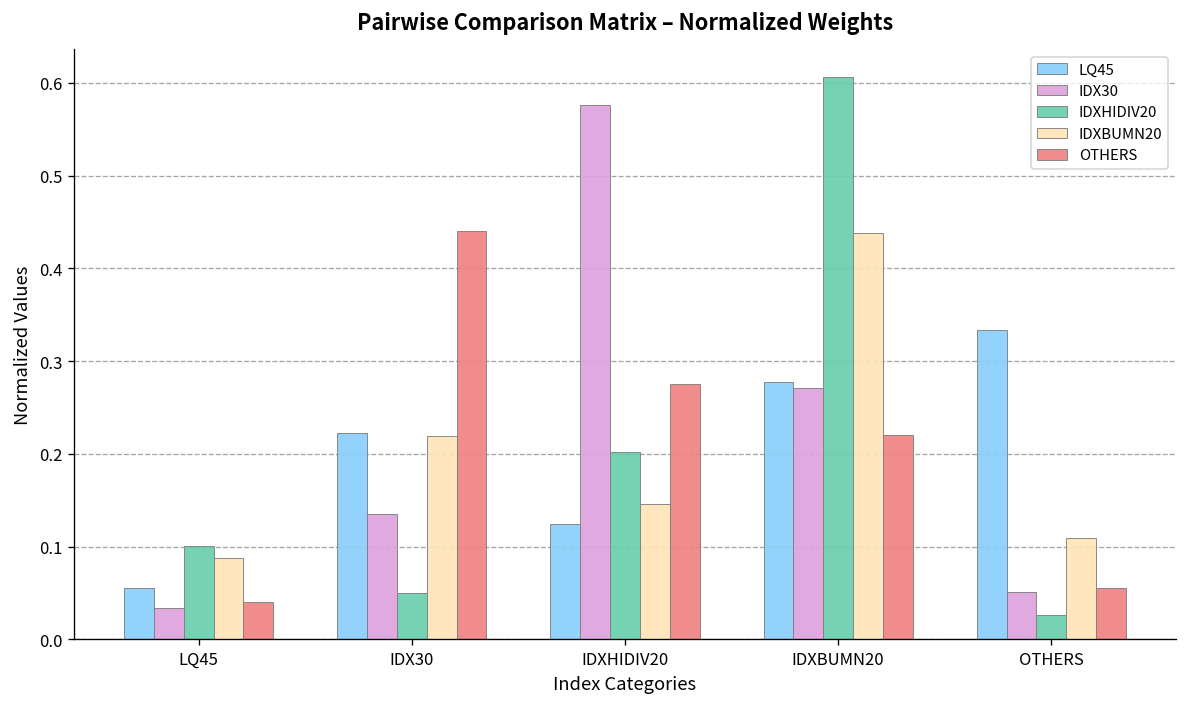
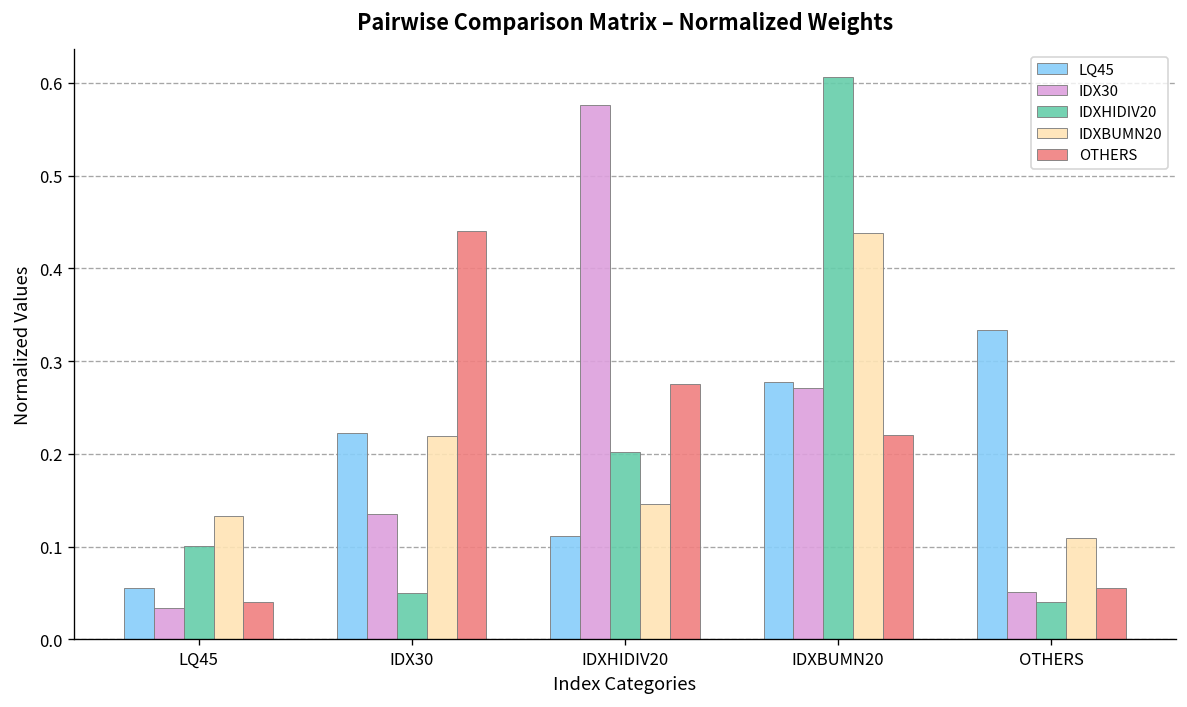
  {
    "LQ45": {
      "LQ45": 0.06,
      "IDX30": 0.22,
-     "IDXHIDIV20": 0.12,
+     "IDXHIDIV20": 0.11,
      "IDXBUMN20": 0.28,
      "OTHERS": 0.33
    },
    "IDX30": {
      "LQ45": 0.03,
      "IDX30": 0.14,
      "IDXHIDIV20": 0.58,
      "IDXBUMN20": 0.27,
      "OTHERS": 0.05
    },
    "IDXHIDIV20": {
      "LQ45": 0.10,
      "IDX30": 0.05,
      "IDXHIDIV20": 0.20,
      "IDXBUMN20": 0.61,
-     "OTHERS": 0.03
+     "OTHERS": 0.04
    },
    "IDXBUMN20": {
-     "LQ45": 0.09,
+     "LQ45": 0.13,
      "IDX30": 0.22,
      "IDXHIDIV20": 0.15,
      "IDXBUMN20": 0.44,
      "OTHERS": 0.11
    },
    "OTHERS": {
      "LQ45": 0.04,
      "IDX30": 0.44,
      "IDXHIDIV20": 0.28,
      "IDXBUMN20": 0.22,
      "OTHERS": 0.06
    }
  }
